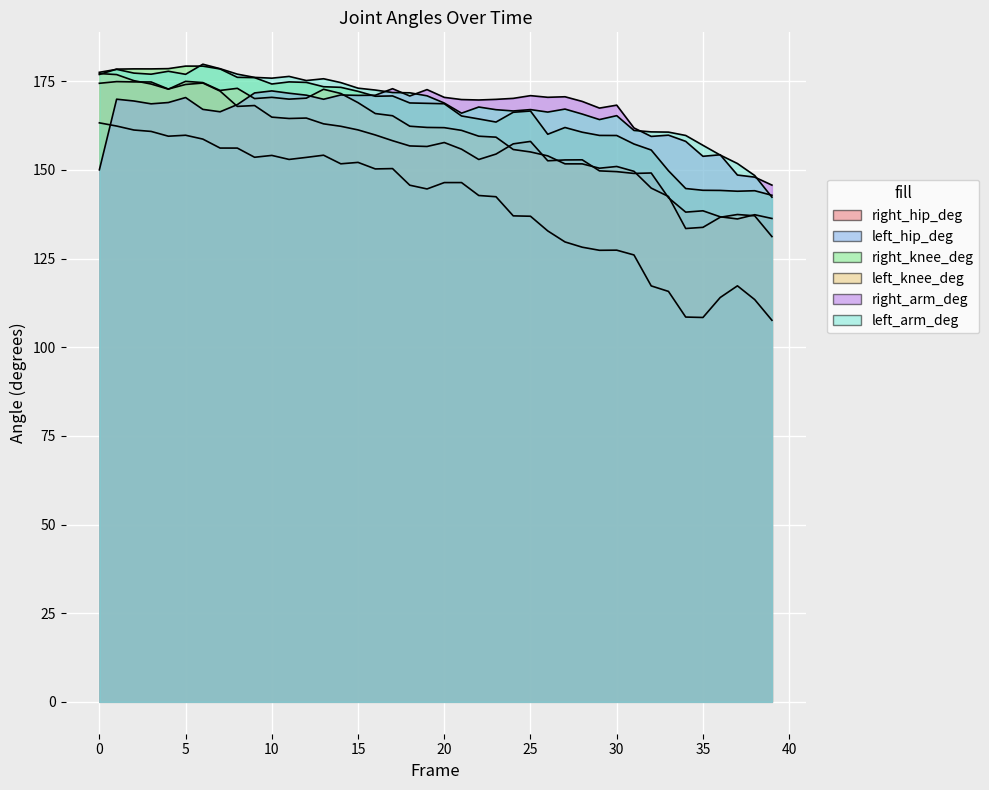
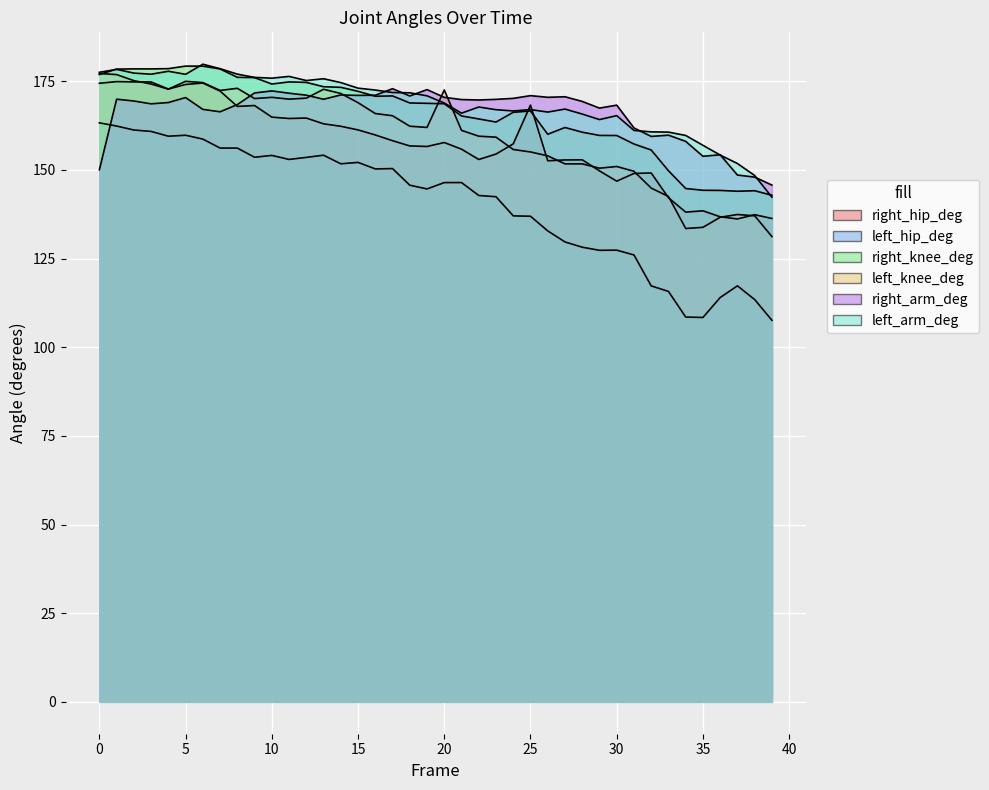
  {
    "right_hip_deg": {
      "0": 174,
      "5": 174,
      "10": 165,
      "15": 161,
      "20": 158,
-     "25": 158,
-     "30": 150,
+     "25": 168,
+     "30": 147,
      "35": 138
    },
    "right_knee_deg": {
      "5": 179,
      "10": 174,
      "15": 172,
      "30": 160,
      "35": 144
    },
    "left_knee_deg": {
      "5": 175,
      "10": 170,
      "15": 169,
-     "20": 162,
+     "20": 173,
      "25": 155,
      "30": 151,
      "35": 134
    },
    "right_arm_deg": {
      "0": 150,
      "5": 170,
      "10": 172,
      "15": 171,
      "20": 170,
      "25": 171,
      "30": 168,
      "35": 154
    }
  }
